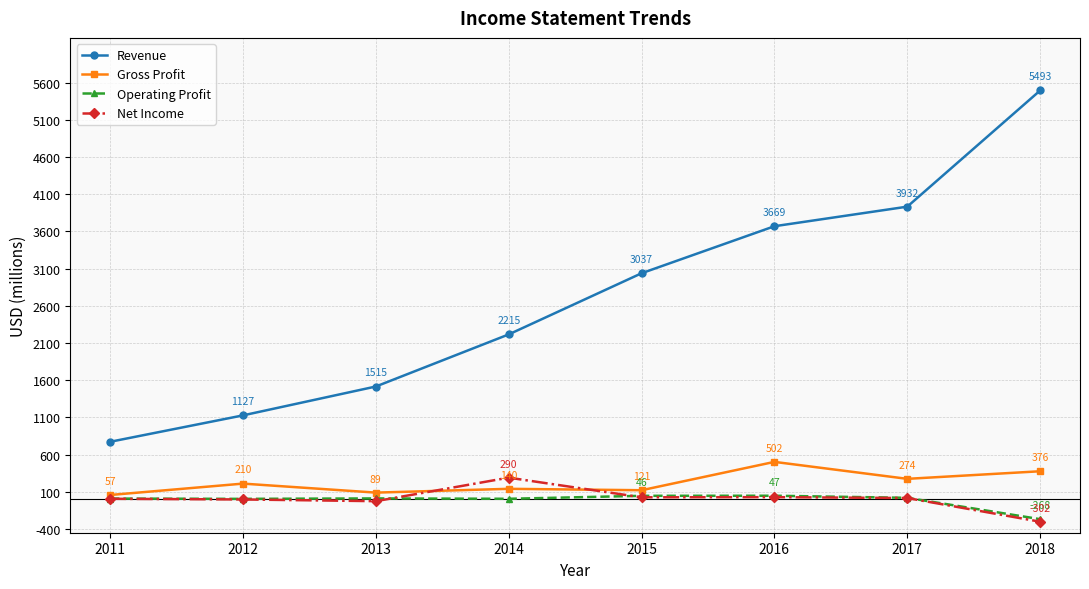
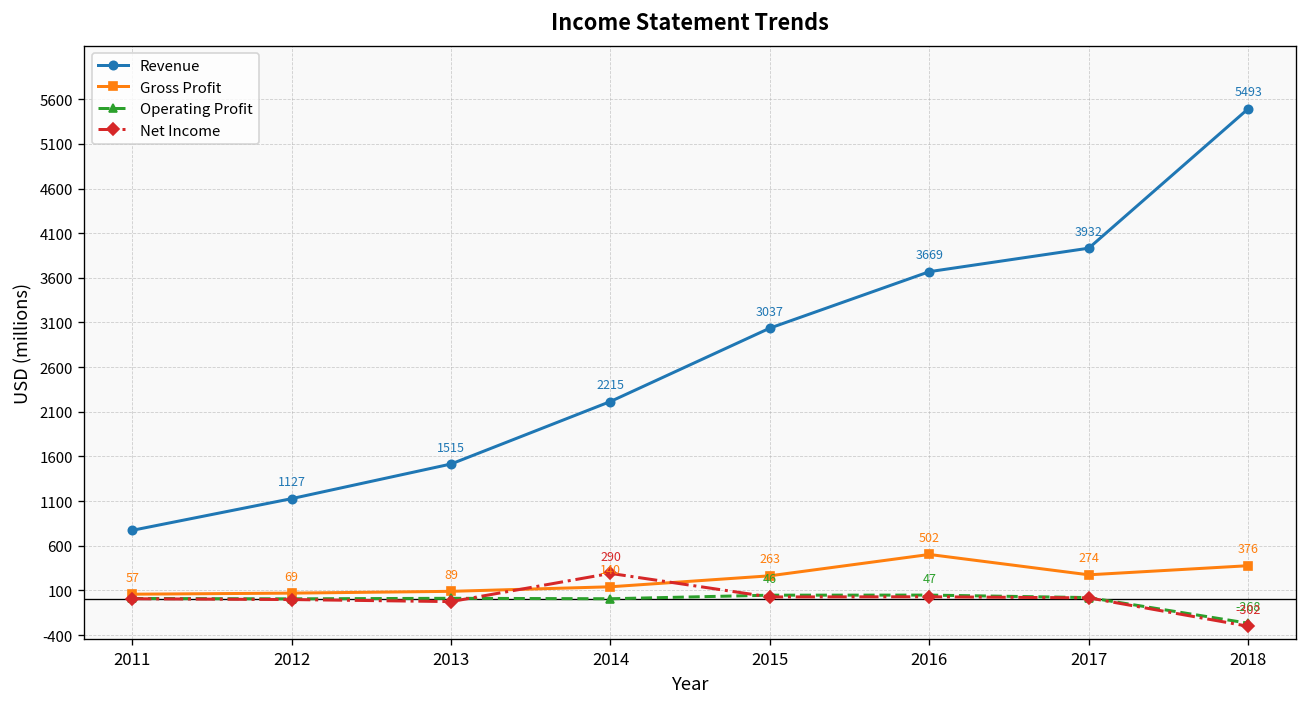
  {
    "Revenue": {
      "2012": 1127,
      "2013": 1515,
      "2014": 2215,
      "2015": 3037,
      "2016": 3669,
      "2017": 3932,
      "2018": 5493
    },
    "Gross Profit": {
      "2011": 57,
-     "2012": 210,
+     "2012": 69,
      "2013": 89,
-     "2015": 121,
+     "2015": 263,
      "2016": 502,
      "2017": 274,
      "2018": 376
    },
    "Operating Profit": {
      "2013": 0,
      "2014": 0
    },
    "Net Income": {
      "2014": 290
    }
  }
